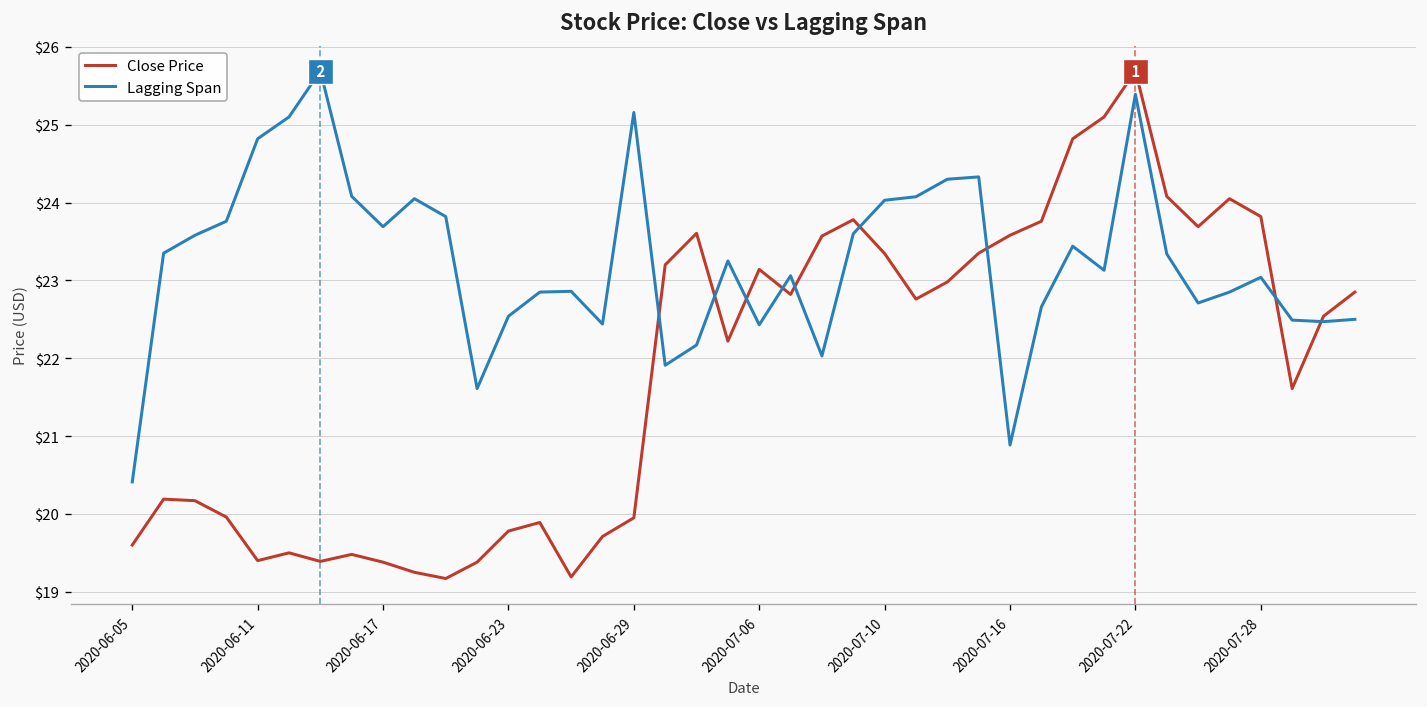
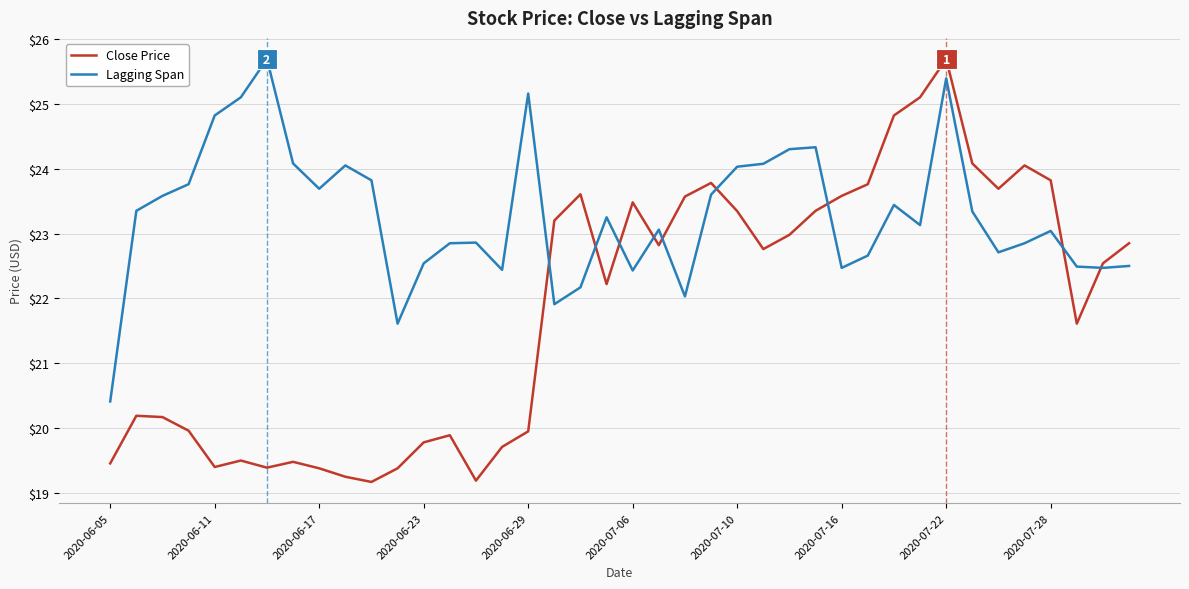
  {
    "Close Price": {
-     "2020-06-05": "$19.6",
+     "2020-06-05": "$19.5",
      "2020-06-11": "$19.4",
      "2020-06-17": "$19.4",
      "2020-06-23": "$19.8",
      "2020-06-29": "$20.0",
-     "2020-07-06": "$23.1",
+     "2020-07-06": "$23.5",
      "2020-07-10": "$23.3",
      "2020-07-16": "$23.6",
      "2020-07-28": "$23.8"
    },
    "Lagging Span": {
      "2020-06-05": "$20.4",
      "2020-06-11": "$24.8",
      "2020-06-17": "$23.7",
      "2020-06-23": "$22.5",
      "2020-06-29": "$25.2",
      "2020-07-06": "$22.4",
      "2020-07-10": "$24.0",
-     "2020-07-16": "$20.9",
+     "2020-07-16": "$22.5",
      "2020-07-22": "$25.4",
      "2020-07-28": "$23.0"
    }
  }
